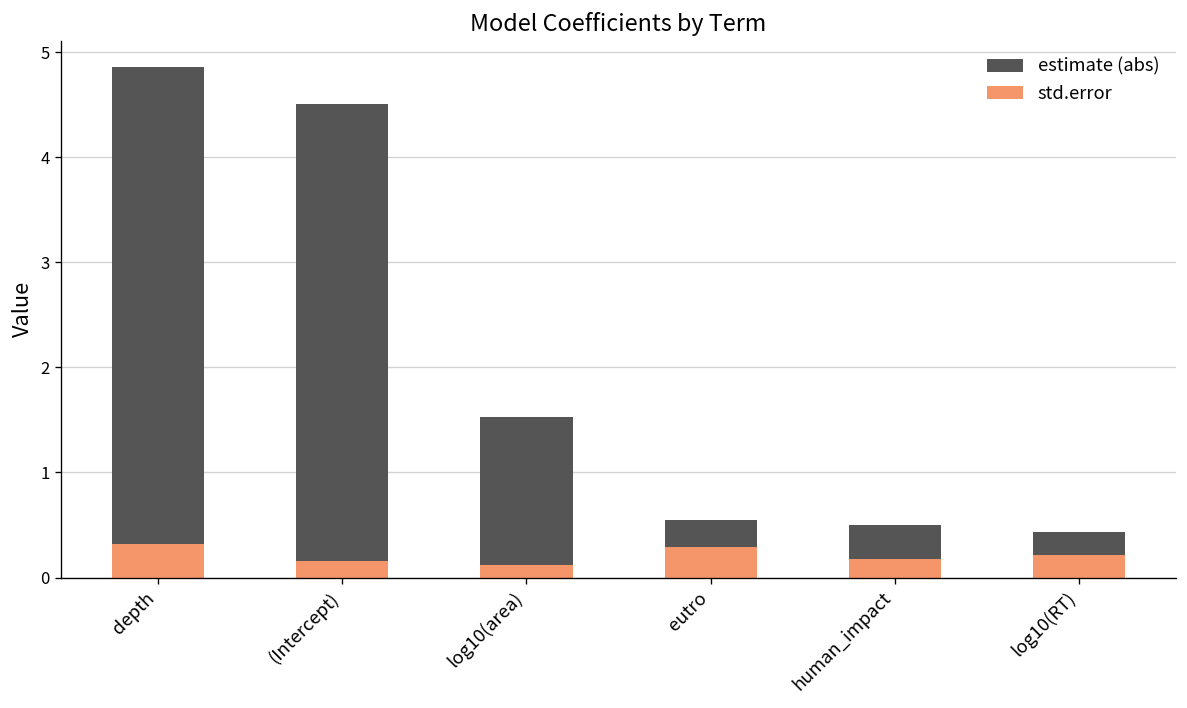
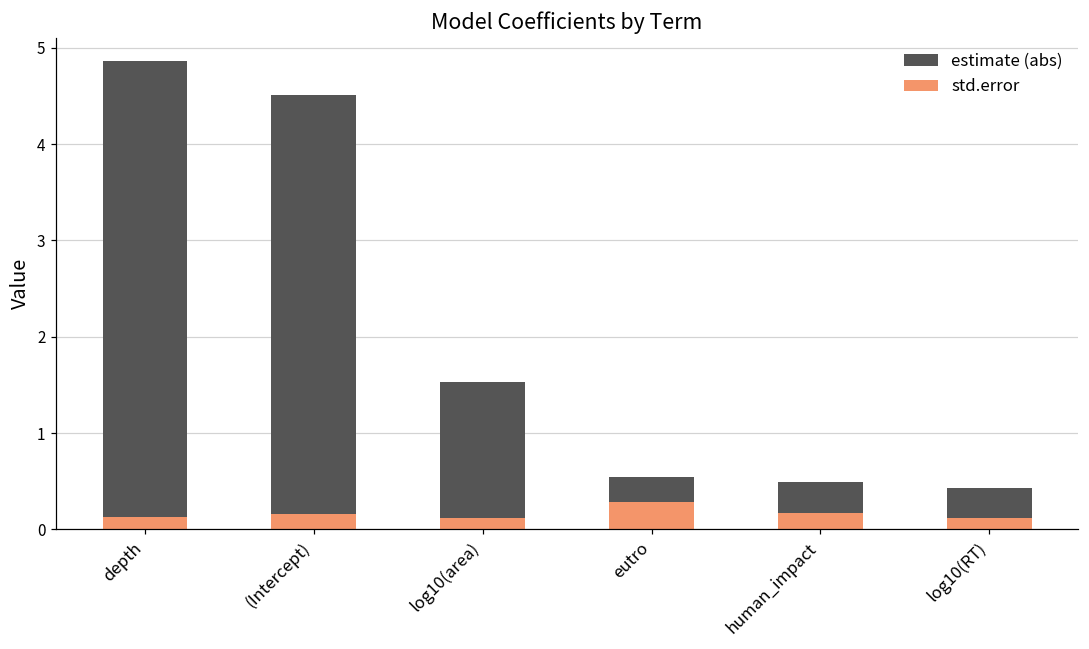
  {
    "estimate (abs)": {
      "depth": 4.9,
      "(Intercept)": 4.5,
      "log10(area)": 1.5,
      "eutro": 0.5,
      "human_impact": 0.5,
      "log10(RT)": 0.4
    },
    "std.error": {
-     "depth": 0.3,
-     "log10(RT)": 0.2
+     "depth": 0.1,
+     "log10(RT)": 0.1
    }
  }
